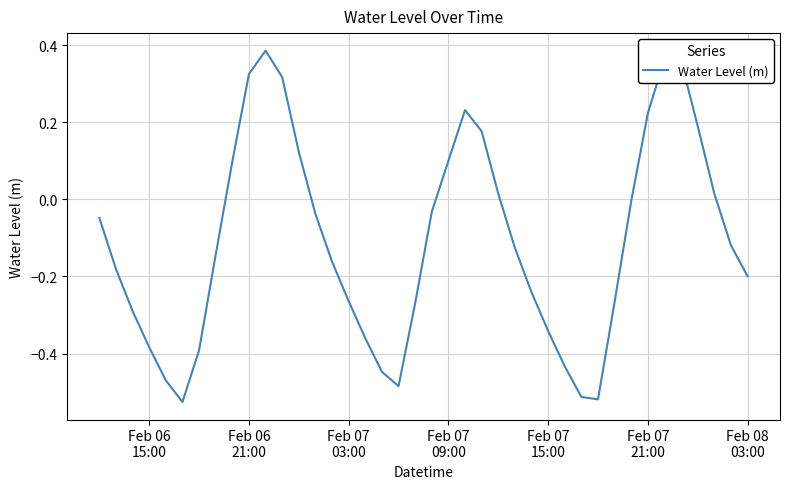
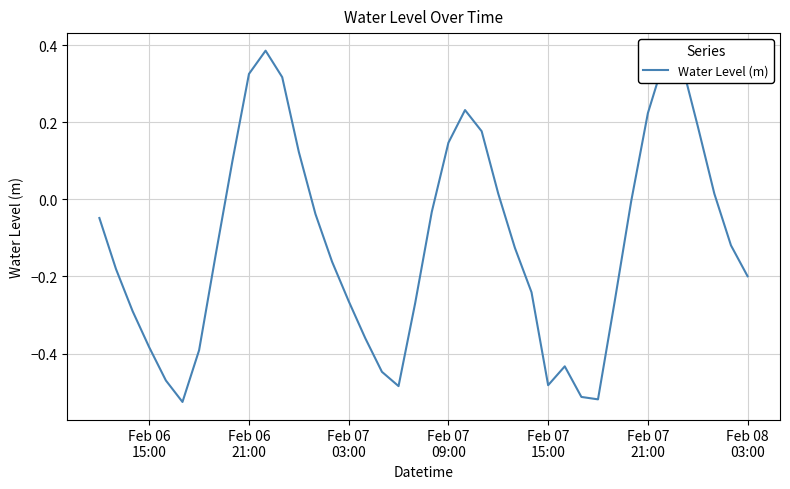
  {
    "Feb 06 15:00": -0.38,
    "Feb 06 21:00": 0.33,
    "Feb 07 03:00": -0.26,
-   "Feb 07 09:00": 0.10,
-   "Feb 07 15:00": -0.34,
+   "Feb 07 09:00": 0.15,
+   "Feb 07 15:00": -0.48,
    "Feb 07 21:00": 0.22,
    "Feb 08 03:00": -0.20
  }
